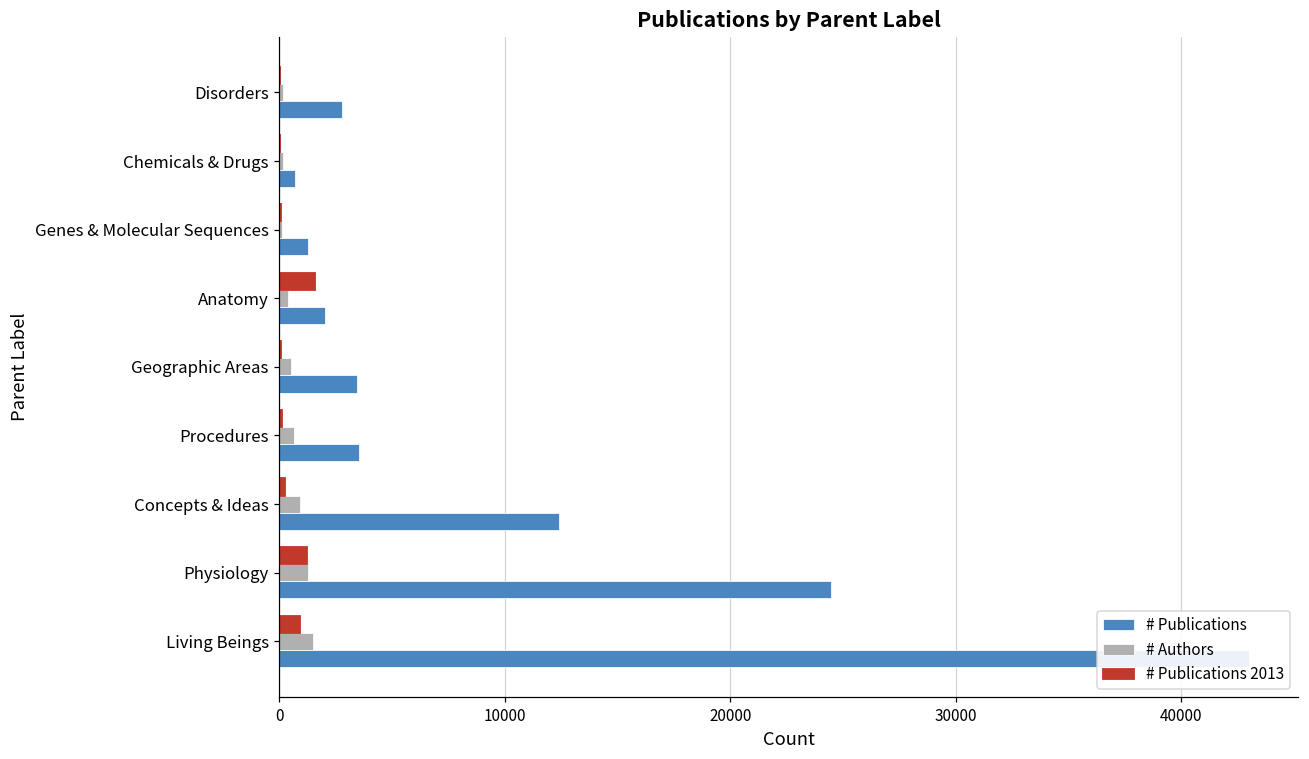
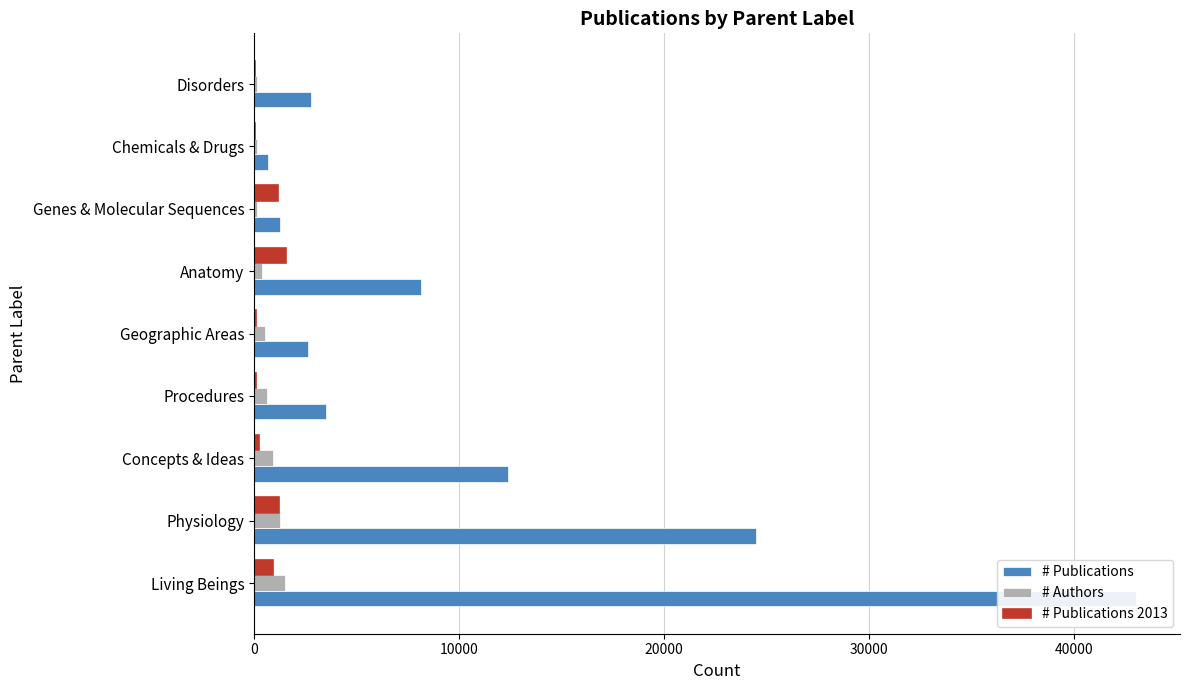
  {
    "# Publications": {
      "Disorders": 2800,
      "Chemicals & Drugs": 700,
      "Genes & Molecular Sequences": 1300,
-     "Anatomy": 2000,
-     "Geographic Areas": 3500,
+     "Anatomy": 8100,
+     "Geographic Areas": 2600,
      "Procedures": 3500,
      "Concepts & Ideas": 12400,
      "Physiology": 24500
    },
    "# Authors": {
      "Disorders": 100,
      "Chemicals & Drugs": 200,
      "Genes & Molecular Sequences": 100,
      "Anatomy": 400,
      "Geographic Areas": 500,
      "Procedures": 600,
      "Concepts & Ideas": 900,
      "Physiology": 1300,
      "Living Beings": 1500
    },
    "# Publications 2013": {
-     "Genes & Molecular Sequences": 100,
+     "Genes & Molecular Sequences": 1200,
      "Anatomy": 1600,
      "Concepts & Ideas": 200,
      "Physiology": 1200,
      "Living Beings": 900
    }
  }
